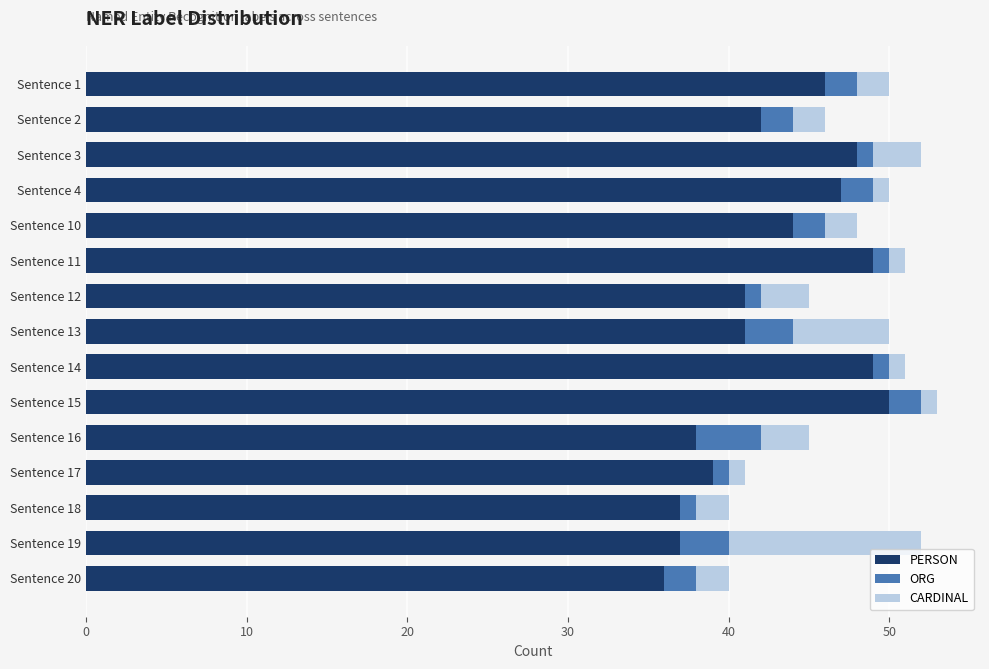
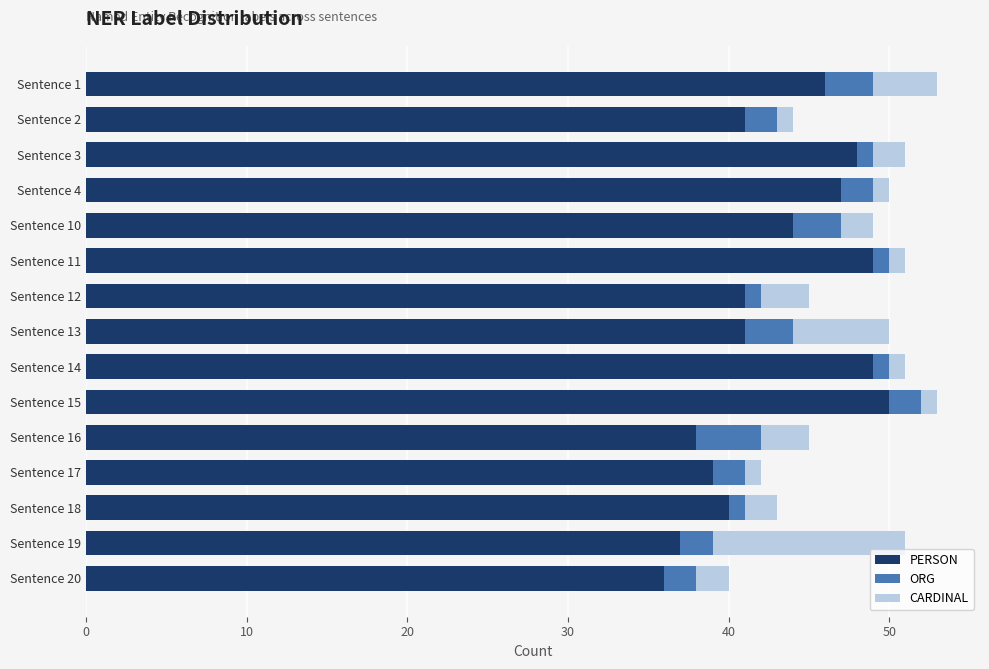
  {
    "PERSON": {
      "Sentence 1": 46,
-     "Sentence 2": 42,
+     "Sentence 2": 41,
      "Sentence 3": 48,
      "Sentence 4": 47,
      "Sentence 10": 44,
      "Sentence 11": 49,
      "Sentence 12": 41,
      "Sentence 13": 41,
      "Sentence 14": 49,
      "Sentence 15": 50,
      "Sentence 16": 38,
      "Sentence 17": 39,
-     "Sentence 18": 37,
+     "Sentence 18": 40,
      "Sentence 19": 37,
      "Sentence 20": 36
    },
    "ORG": {
-     "Sentence 1": 2,
+     "Sentence 1": 3,
      "Sentence 2": 2,
      "Sentence 3": 1,
      "Sentence 4": 2,
-     "Sentence 10": 2,
+     "Sentence 10": 3,
      "Sentence 11": 1,
      "Sentence 12": 1,
      "Sentence 13": 3,
      "Sentence 14": 1,
      "Sentence 15": 2,
      "Sentence 16": 4,
-     "Sentence 17": 1,
+     "Sentence 17": 2,
      "Sentence 18": 1,
-     "Sentence 19": 3,
+     "Sentence 19": 2,
      "Sentence 20": 2
    },
    "CARDINAL": {
-     "Sentence 1": 2,
-     "Sentence 2": 2,
-     "Sentence 3": 3,
+     "Sentence 1": 4,
+     "Sentence 2": 1,
+     "Sentence 3": 2,
      "Sentence 4": 1,
      "Sentence 10": 2,
      "Sentence 11": 1,
      "Sentence 12": 3,
      "Sentence 13": 6,
      "Sentence 14": 1,
      "Sentence 15": 1,
      "Sentence 16": 3,
      "Sentence 17": 1,
      "Sentence 18": 2,
      "Sentence 19": 12,
      "Sentence 20": 2
    }
  }
